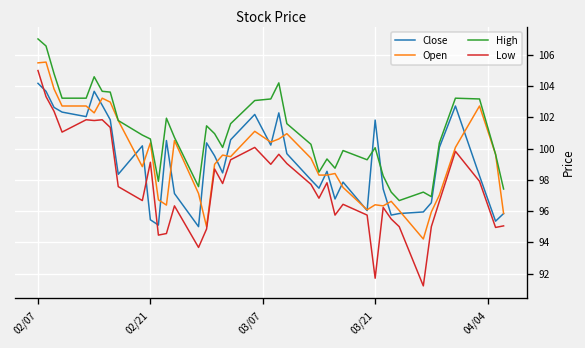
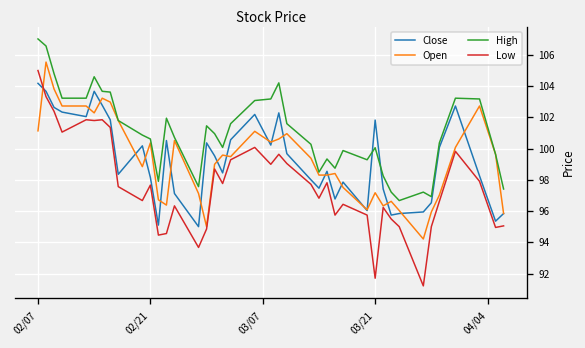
  {
    "Close": {
      "02/07": 104.2,
-     "02/21": 95.4,
+     "02/21": 98.2,
      "03/21": 101.8
    },
    "Open": {
-     "02/07": 105.5,
+     "02/07": 101.1,
      "02/21": 100.4,
-     "03/21": 96.4
+     "03/21": 97.2
    },
    "High": {
      "02/07": 107.0,
      "02/21": 100.6,
      "03/21": 100.1
    },
    "Low": {
      "02/07": 105.0,
-     "02/21": 99.1,
+     "02/21": 97.7,
      "03/21": 91.7
    }
  }
